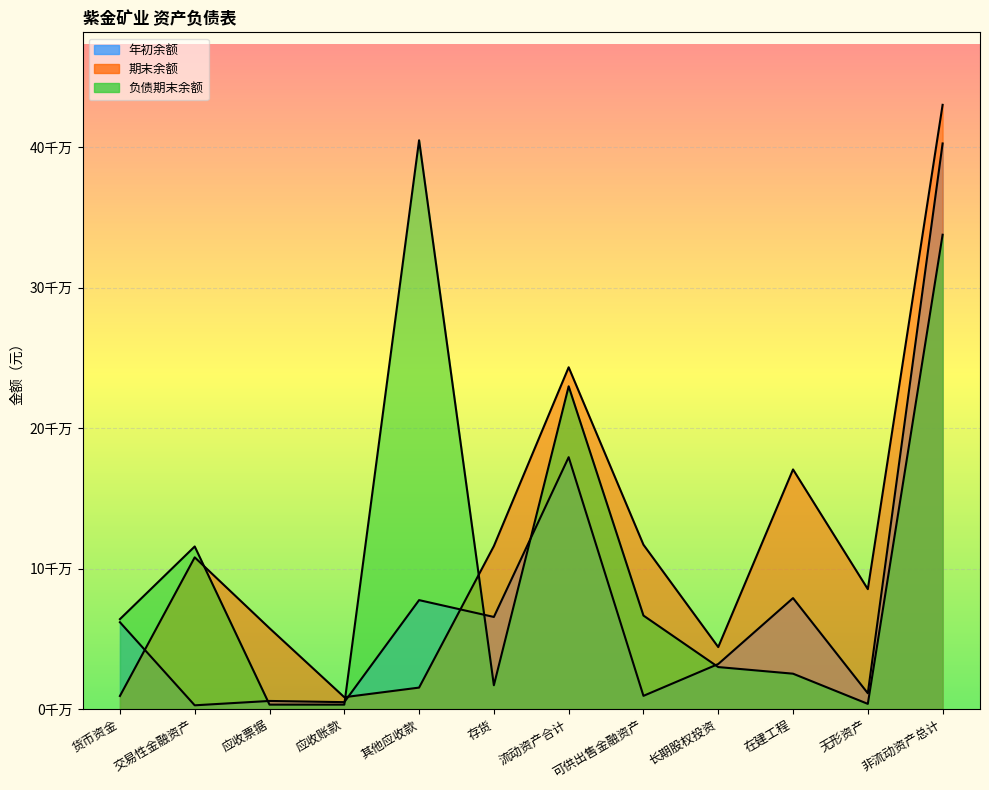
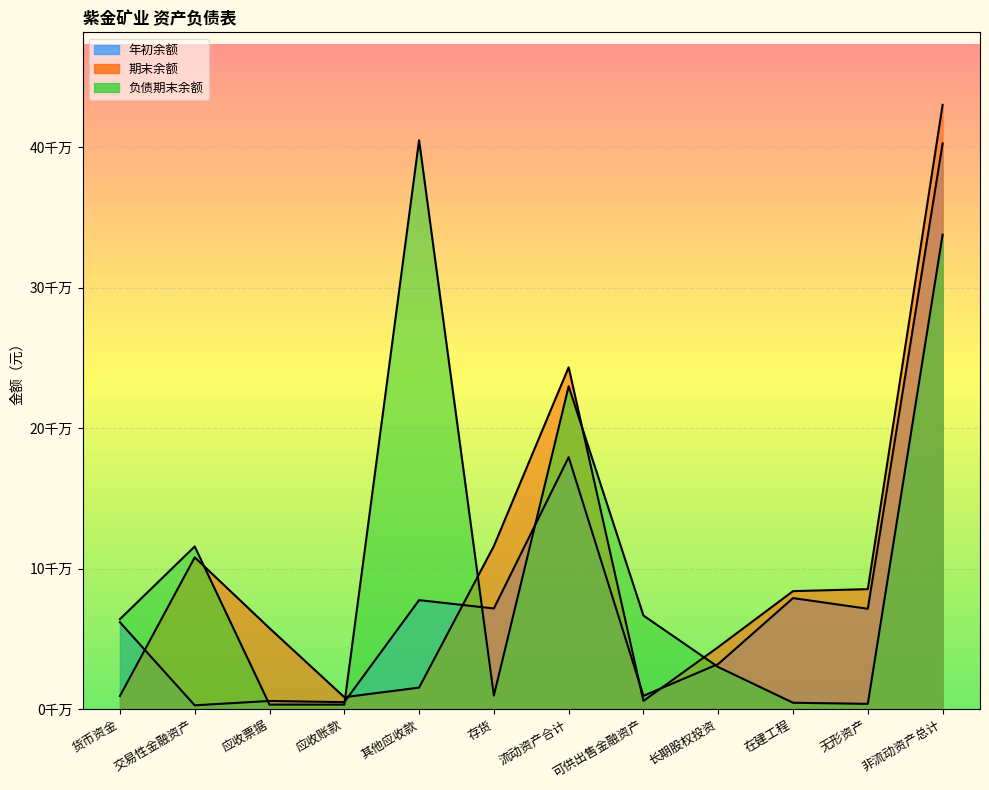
  {
    "年初余额": {
      "货币资金": "6.2千万",
      "交易性金融资产": "0.3千万",
      "应收票据": "0.6千万",
      "其他应收款": "7.8千万",
-     "存货": "6.6千万",
+     "存货": "7.2千万",
      "流动资产合计": "17.9千万",
      "可供出售金融资产": "0.9千万",
      "长期股权投资": "3.2千万",
      "在建工程": "7.9千万",
-     "无形资产": "1.1千万",
+     "无形资产": "7.1千万",
      "非流动资产总计": "40.3千万"
    },
    "期末余额": {
      "货币资金": "0.9千万",
      "交易性金融资产": "10.8千万",
      "应收票据": "5.8千万",
      "应收账款": "0.8千万",
      "其他应收款": "1.5千万",
      "存货": "11.6千万",
      "流动资产合计": "24.3千万",
-     "可供出售金融资产": "11.7千万",
+     "可供出售金融资产": "0.6千万",
      "长期股权投资": "4.4千万",
-     "在建工程": "17.1千万",
+     "在建工程": "8.4千万",
      "无形资产": "8.5千万",
      "非流动资产总计": "43.0千万"
    },
    "负债期末余额": {
      "货币资金": "6.4千万",
      "交易性金融资产": "11.6千万",
      "应收票据": "0.3千万",
      "其他应收款": "40.5千万",
-     "存货": "1.7千万",
+     "存货": "1.0千万",
      "流动资产合计": "23.0千万",
      "可供出售金融资产": "6.7千万",
      "长期股权投资": "3.0千万",
-     "在建工程": "2.5千万",
+     "在建工程": "0.4千万",
      "无形资产": "0.4千万",
      "非流动资产总计": "33.8千万"
    }
  }
